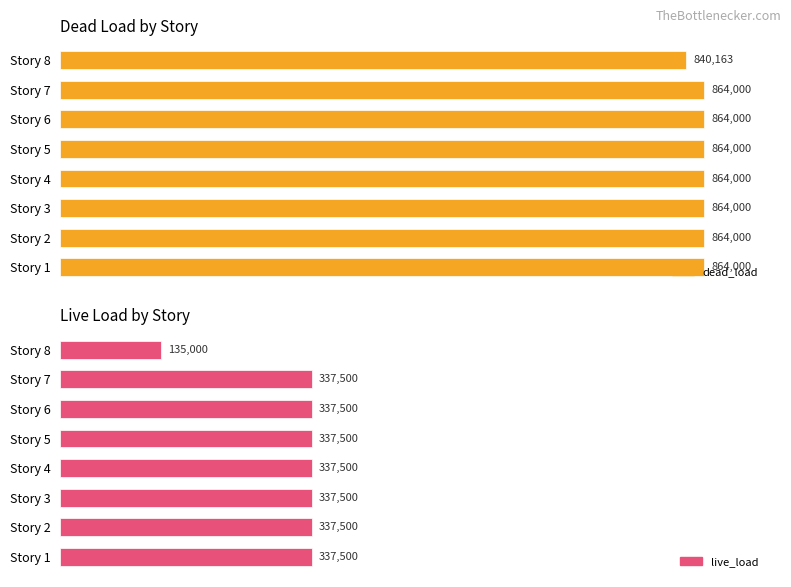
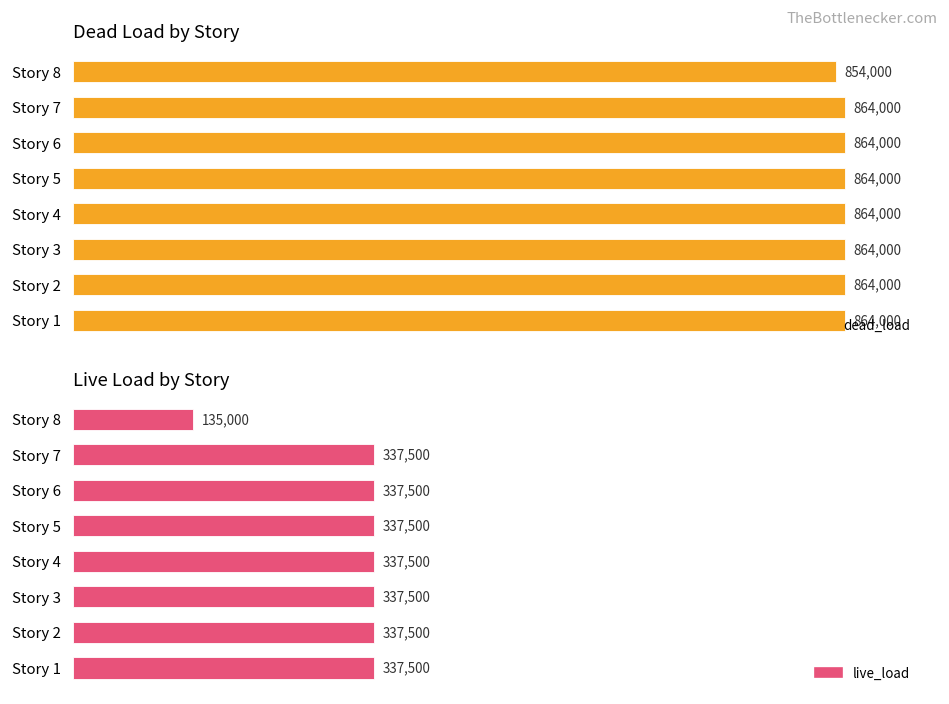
  {
    "Dead Load by Story": {
-     "Story 8": "840,163",
+     "Story 8": "854,000",
      "Story 7": "864,000",
      "Story 6": "864,000",
      "Story 5": "864,000",
      "Story 4": "864,000",
      "Story 3": "864,000",
      "Story 2": "864,000",
      "Story 1": "864,000"
    },
    "Live Load by Story": {
      "Story 8": "135,000",
      "Story 7": "337,500",
      "Story 6": "337,500",
      "Story 5": "337,500",
      "Story 4": "337,500",
      "Story 3": "337,500",
      "Story 2": "337,500",
      "Story 1": "337,500"
    }
  }
